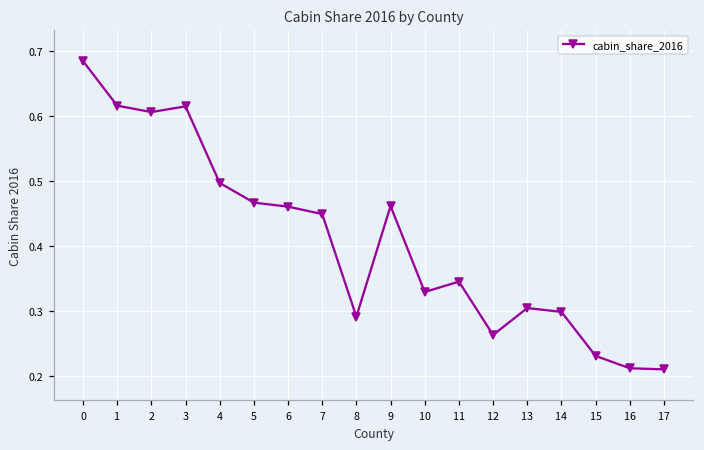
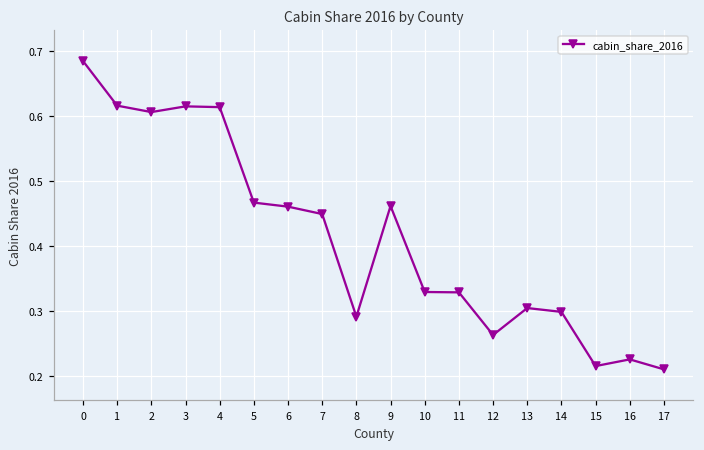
  {
    "0": 0.69,
    "1": 0.62,
    "2": 0.61,
    "3": 0.62,
-   "4": 0.50,
+   "4": 0.61,
    "5": 0.47,
    "6": 0.46,
    "7": 0.45,
    "8": 0.29,
    "9": 0.46,
    "10": 0.33,
-   "11": 0.34,
+   "11": 0.33,
    "12": 0.26,
    "13": 0.30,
    "14": 0.30,
-   "15": 0.23,
-   "16": 0.21,
+   "15": 0.21,
+   "16": 0.22,
    "17": 0.21
  }
